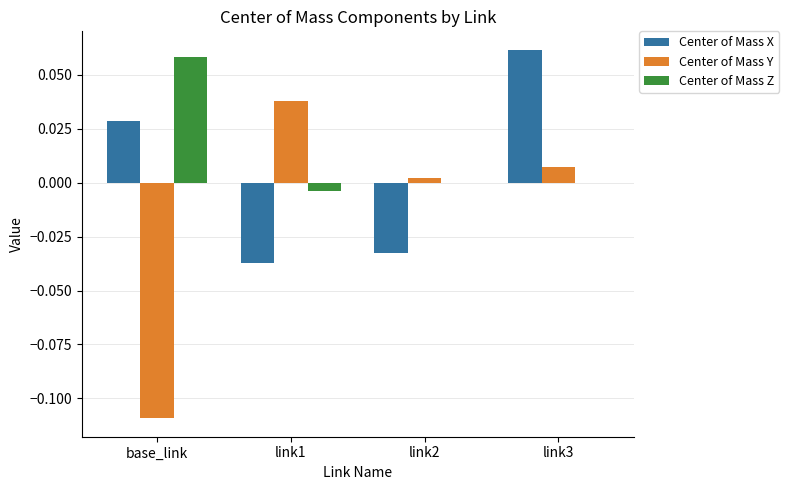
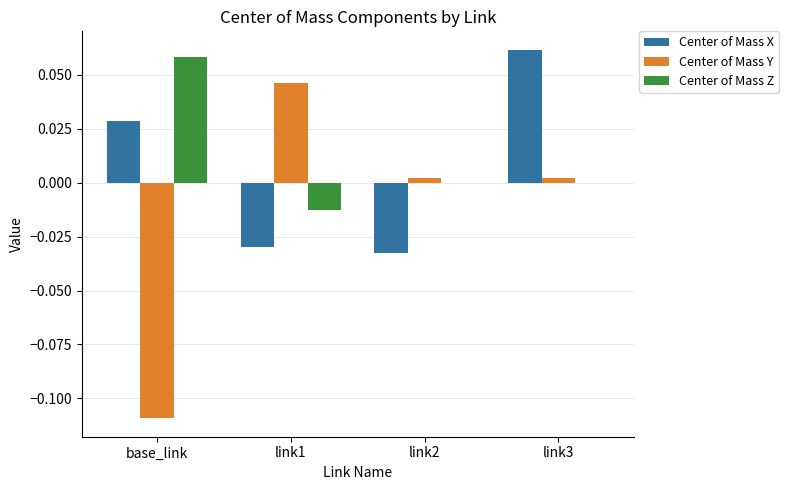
  {
    "Center of Mass X": {
      "base_link": 0.029,
-     "link1": -0.037,
+     "link1": -0.030,
      "link2": -0.033,
      "link3": 0.062
    },
    "Center of Mass Y": {
      "base_link": -0.109,
-     "link1": 0.038,
+     "link1": 0.046,
      "link2": 0.002,
-     "link3": 0.007
+     "link3": 0.002
    },
    "Center of Mass Z": {
      "base_link": 0.058,
-     "link1": -0.004
+     "link1": -0.013
    }
  }
